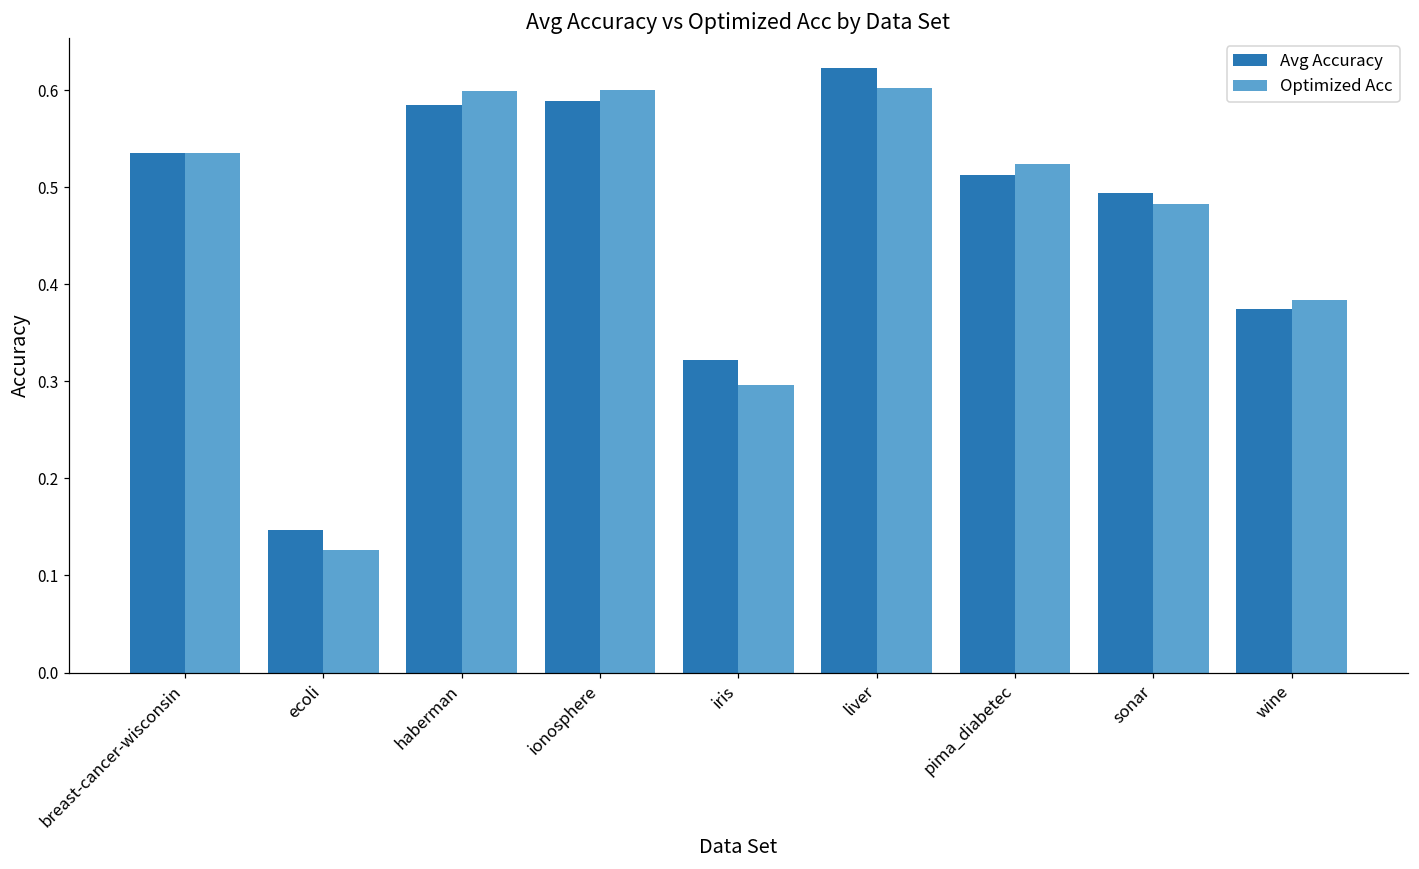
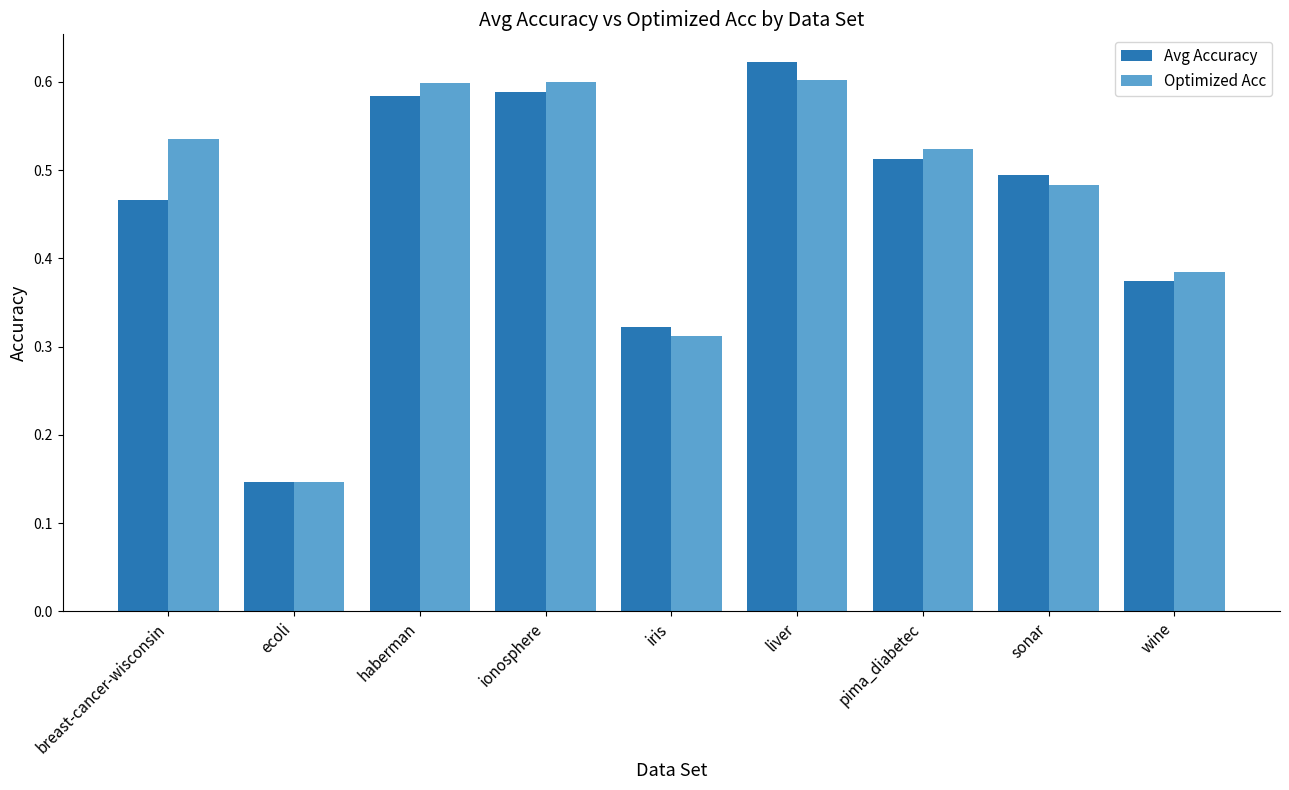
  {
    "Avg Accuracy": {
-     "breast-cancer-wisconsin": 0.54,
+     "breast-cancer-wisconsin": 0.47,
      "ecoli": 0.15,
      "haberman": 0.58,
      "ionosphere": 0.59,
      "iris": 0.32,
      "liver": 0.62,
      "pima_diabetec": 0.51,
      "sonar": 0.49,
      "wine": 0.38
    },
    "Optimized Acc": {
      "breast-cancer-wisconsin": 0.54,
-     "ecoli": 0.13,
+     "ecoli": 0.15,
      "haberman": 0.60,
      "ionosphere": 0.60,
-     "iris": 0.30,
+     "iris": 0.31,
      "liver": 0.60,
      "pima_diabetec": 0.52,
      "sonar": 0.48,
      "wine": 0.38
    }
  }
